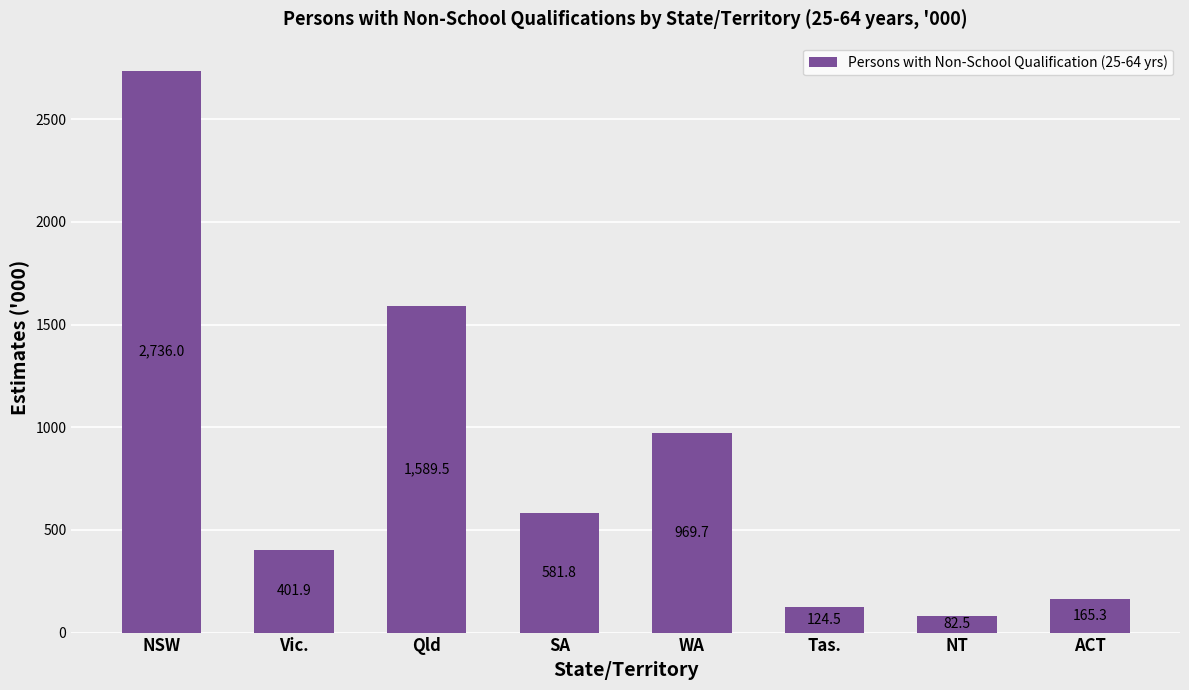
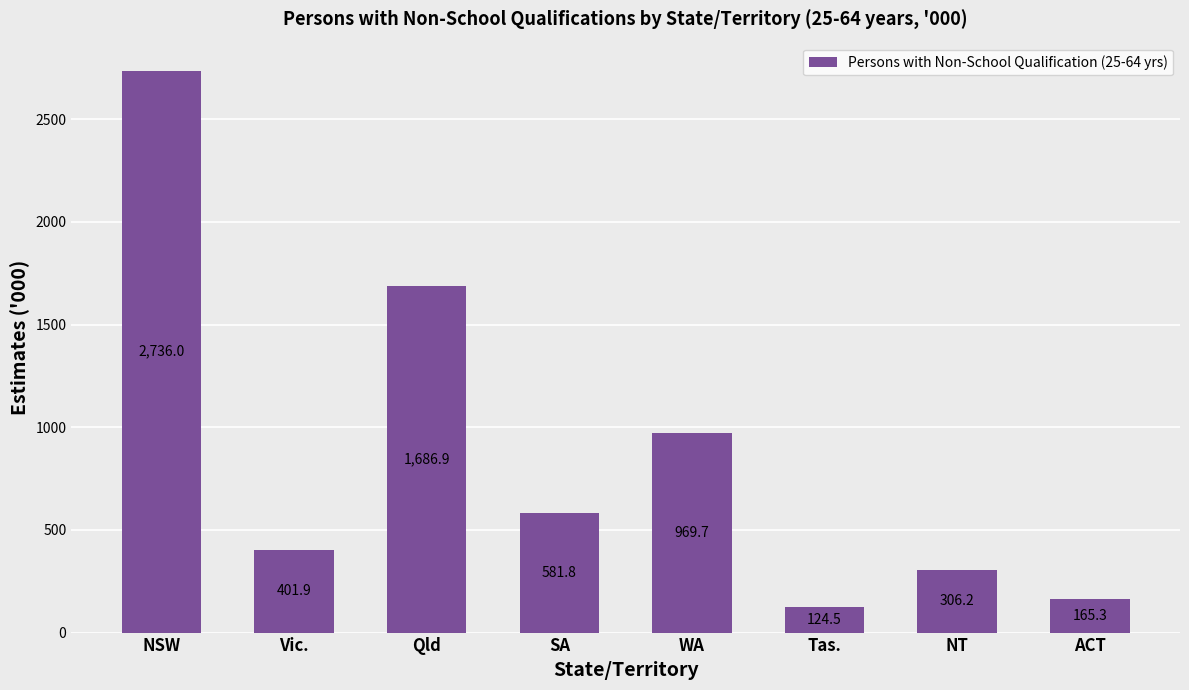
  {
    "NSW": "2,736.0",
    "Vic.": "401.9",
-   "Qld": "1,589.5",
+   "Qld": "1,686.9",
    "SA": "581.8",
    "WA": "969.7",
    "Tas.": "124.5",
-   "NT": "82.5",
+   "NT": "306.2",
    "ACT": "165.3"
  }
